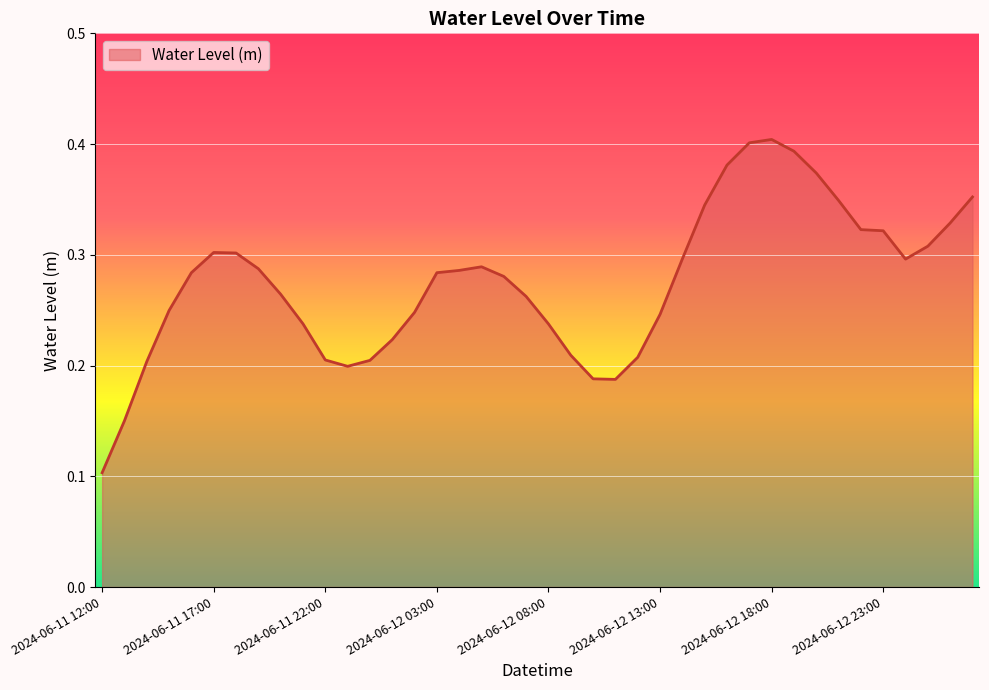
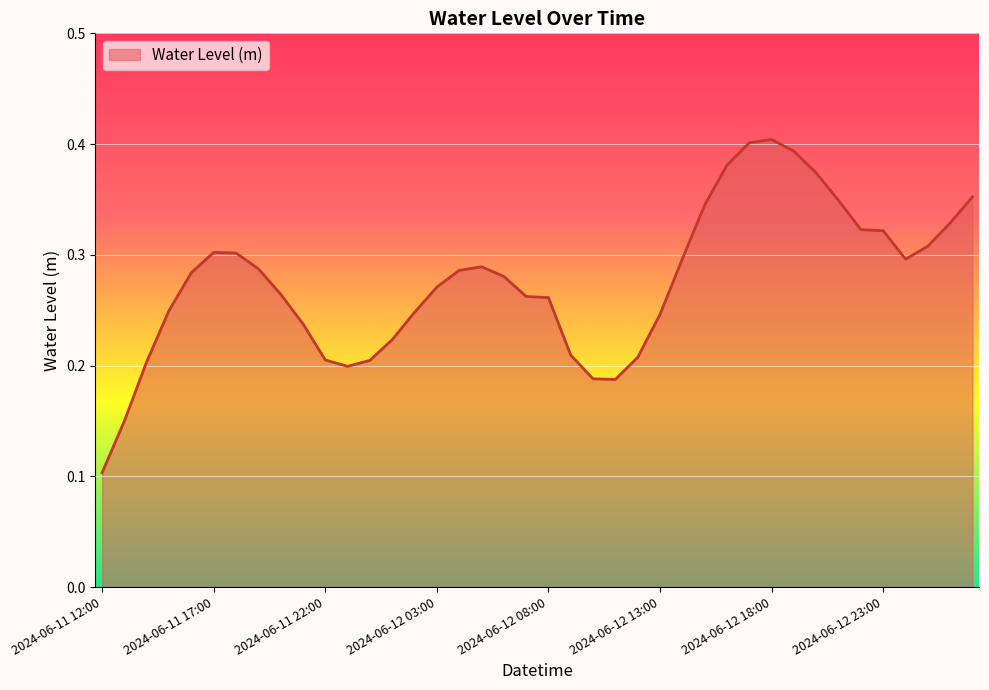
  {
    "2024-06-11 12:00": 0.103,
    "2024-06-11 17:00": 0.302,
    "2024-06-11 22:00": 0.205,
-   "2024-06-12 03:00": 0.284,
-   "2024-06-12 08:00": 0.238,
+   "2024-06-12 03:00": 0.271,
+   "2024-06-12 08:00": 0.261,
    "2024-06-12 13:00": 0.246,
    "2024-06-12 18:00": 0.404,
    "2024-06-12 23:00": 0.322
  }
